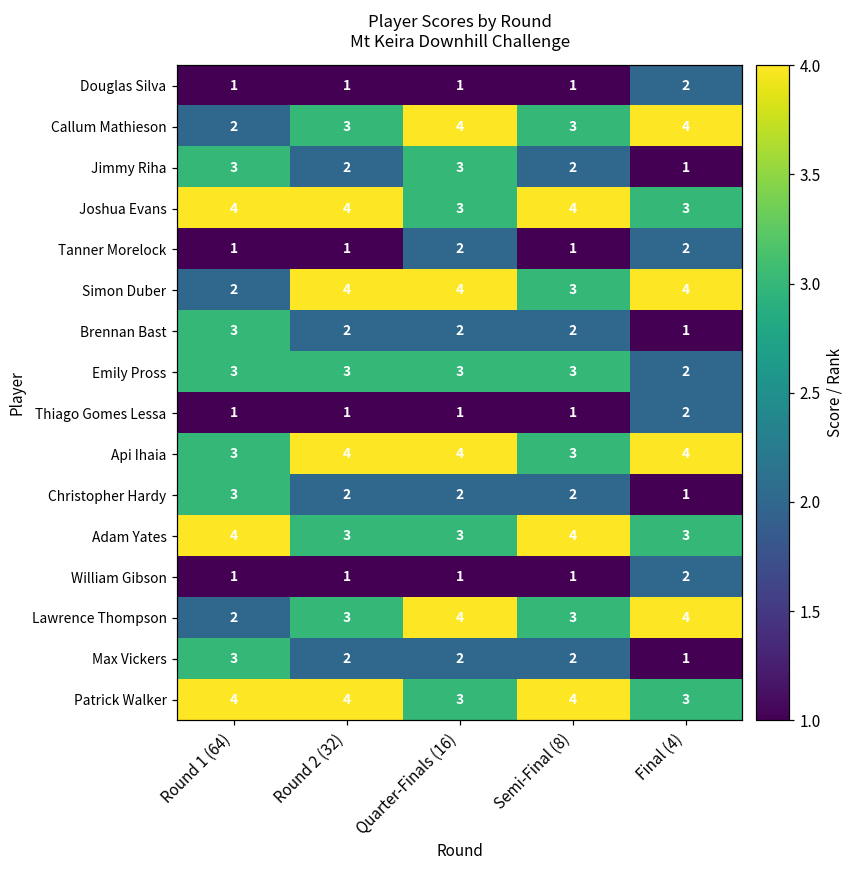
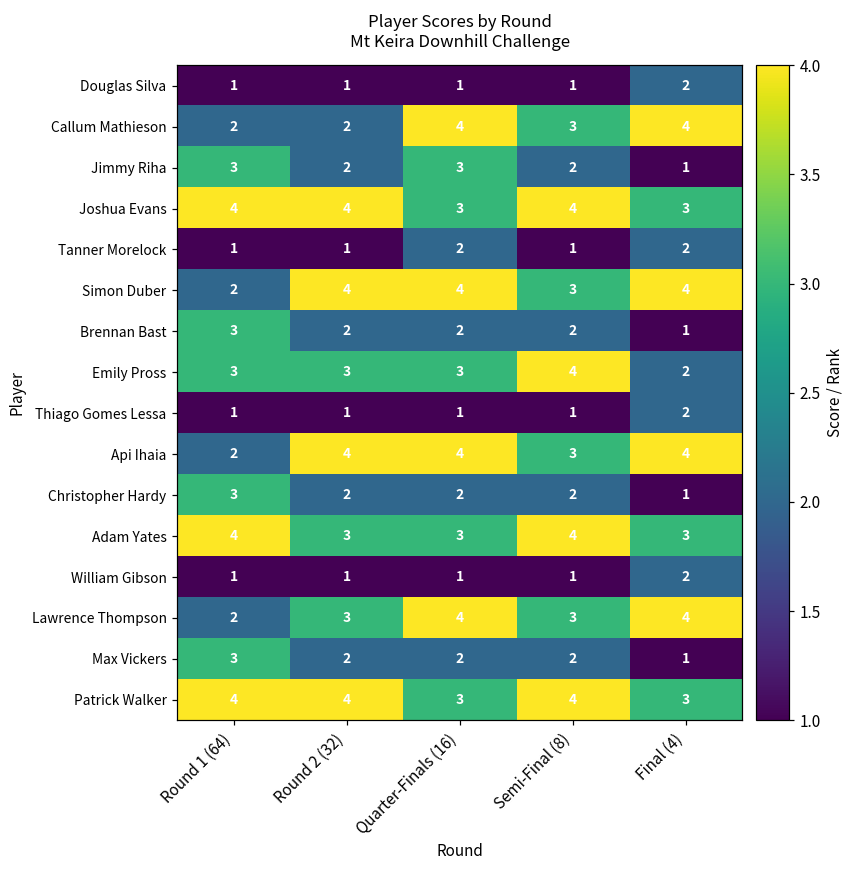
  {
    "Douglas Silva": {
      "Round 1 (64)": 1,
      "Round 2 (32)": 1,
      "Quarter-Finals (16)": 1,
      "Semi-Final (8)": 1,
      "Final (4)": 2
    },
    "Callum Mathieson": {
      "Round 1 (64)": 2,
-     "Round 2 (32)": 3,
+     "Round 2 (32)": 2,
      "Quarter-Finals (16)": 4,
      "Semi-Final (8)": 3,
      "Final (4)": 4
    },
    "Jimmy Riha": {
      "Round 1 (64)": 3,
      "Round 2 (32)": 2,
      "Quarter-Finals (16)": 3,
      "Semi-Final (8)": 2,
      "Final (4)": 1
    },
    "Joshua Evans": {
      "Round 1 (64)": 4,
      "Round 2 (32)": 4,
      "Quarter-Finals (16)": 3,
      "Semi-Final (8)": 4,
      "Final (4)": 3
    },
    "Tanner Morelock": {
      "Round 1 (64)": 1,
      "Round 2 (32)": 1,
      "Quarter-Finals (16)": 2,
      "Semi-Final (8)": 1,
      "Final (4)": 2
    },
    "Simon Duber": {
      "Round 1 (64)": 2,
      "Round 2 (32)": 4,
      "Quarter-Finals (16)": 4,
      "Semi-Final (8)": 3,
      "Final (4)": 4
    },
    "Brennan Bast": {
      "Round 1 (64)": 3,
      "Round 2 (32)": 2,
      "Quarter-Finals (16)": 2,
      "Semi-Final (8)": 2,
      "Final (4)": 1
    },
    "Emily Pross": {
      "Round 1 (64)": 3,
      "Round 2 (32)": 3,
      "Quarter-Finals (16)": 3,
-     "Semi-Final (8)": 3,
+     "Semi-Final (8)": 4,
      "Final (4)": 2
    },
    "Thiago Gomes Lessa": {
      "Round 1 (64)": 1,
      "Round 2 (32)": 1,
      "Quarter-Finals (16)": 1,
      "Semi-Final (8)": 1,
      "Final (4)": 2
    },
    "Api Ihaia": {
-     "Round 1 (64)": 3,
+     "Round 1 (64)": 2,
      "Round 2 (32)": 4,
      "Quarter-Finals (16)": 4,
      "Semi-Final (8)": 3,
      "Final (4)": 4
    },
    "Christopher Hardy": {
      "Round 1 (64)": 3,
      "Round 2 (32)": 2,
      "Quarter-Finals (16)": 2,
      "Semi-Final (8)": 2,
      "Final (4)": 1
    },
    "Adam Yates": {
      "Round 1 (64)": 4,
      "Round 2 (32)": 3,
      "Quarter-Finals (16)": 3,
      "Semi-Final (8)": 4,
      "Final (4)": 3
    },
    "William Gibson": {
      "Round 1 (64)": 1,
      "Round 2 (32)": 1,
      "Quarter-Finals (16)": 1,
      "Semi-Final (8)": 1,
      "Final (4)": 2
    },
    "Lawrence Thompson": {
      "Round 1 (64)": 2,
      "Round 2 (32)": 3,
      "Quarter-Finals (16)": 4,
      "Semi-Final (8)": 3,
      "Final (4)": 4
    },
    "Max Vickers": {
      "Round 1 (64)": 3,
      "Round 2 (32)": 2,
      "Quarter-Finals (16)": 2,
      "Semi-Final (8)": 2,
      "Final (4)": 1
    },
    "Patrick Walker": {
      "Round 1 (64)": 4,
      "Round 2 (32)": 4,
      "Quarter-Finals (16)": 3,
      "Semi-Final (8)": 4,
      "Final (4)": 3
    }
  }
